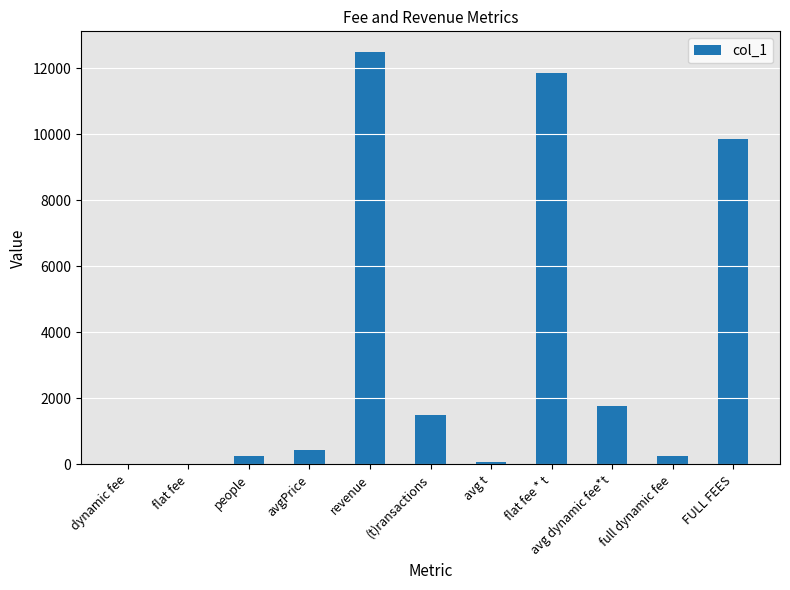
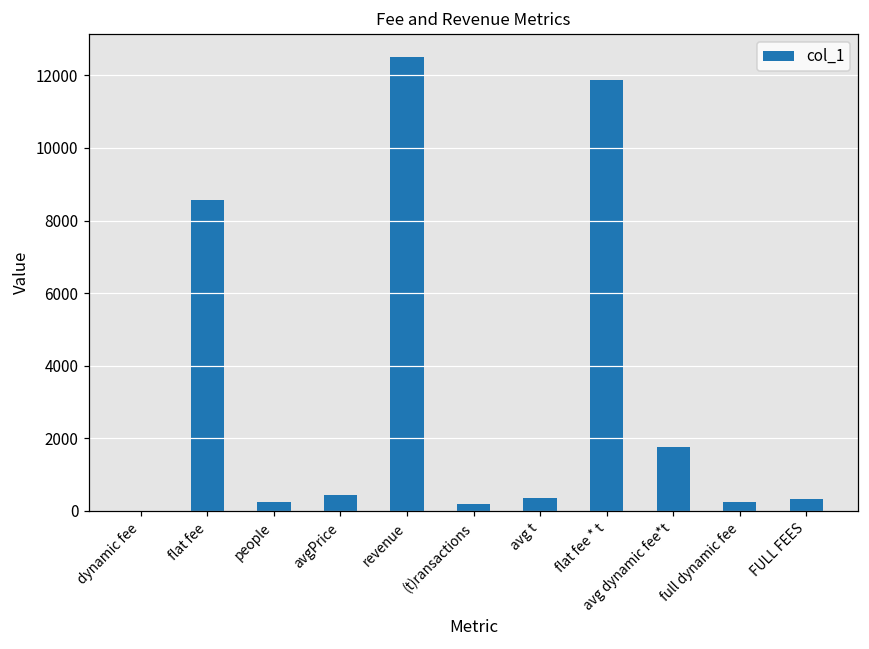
  {
-   "flat fee": 0,
+   "flat fee": 8600,
    "people": 300,
    "avgPrice": 400,
    "revenue": 12500,
-   "(t)ransactions": 1500,
-   "avg t": 100,
+   "(t)ransactions": 200,
+   "avg t": 400,
    "flat fee * t": 11900,
    "avg dynamic fee*t": 1800,
    "full dynamic fee": 300,
-   "FULL FEES": 9900
+   "FULL FEES": 300
  }
